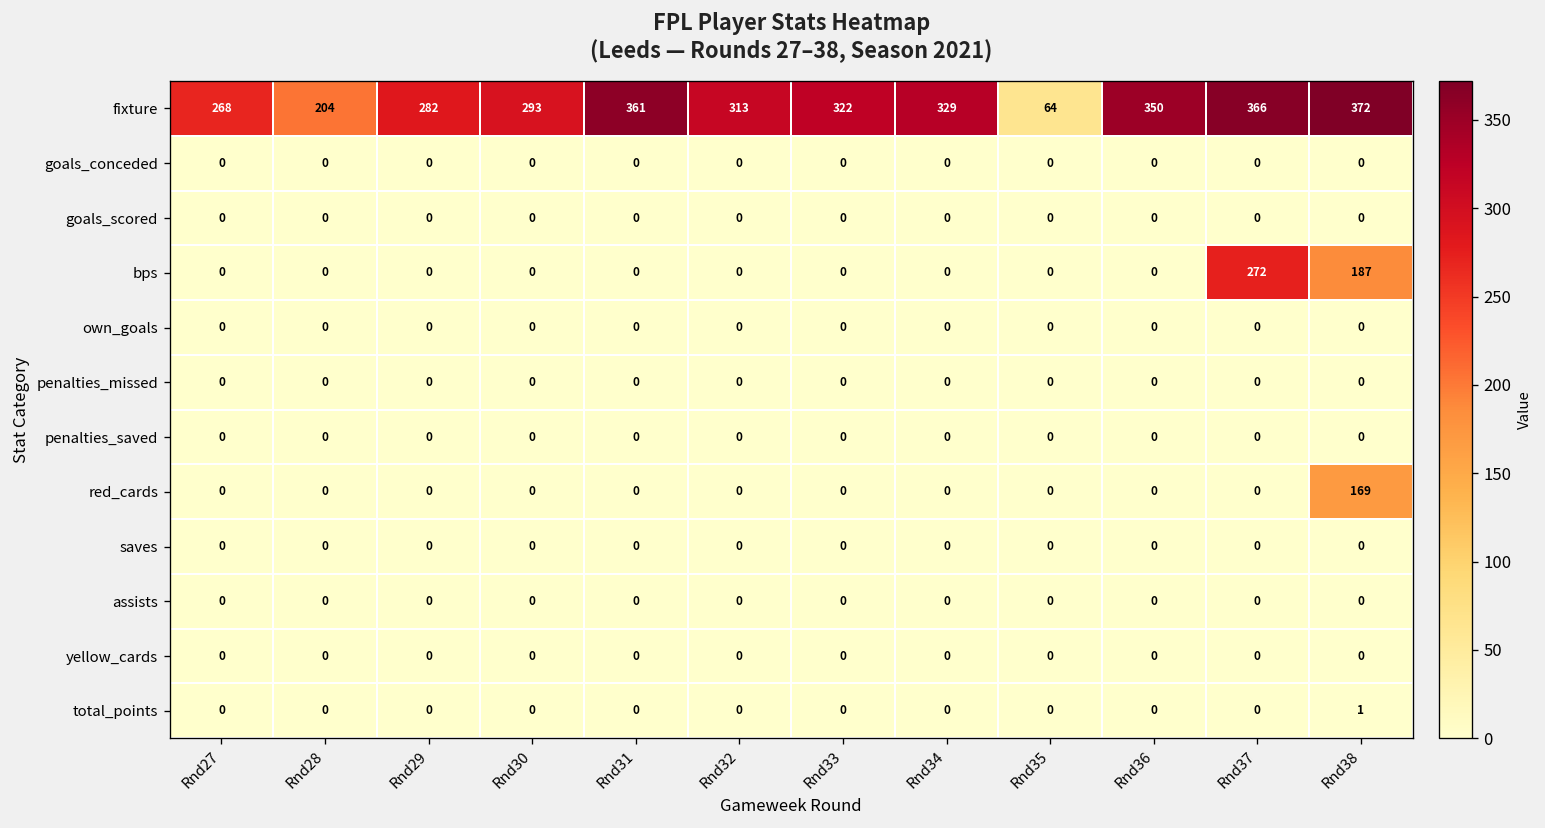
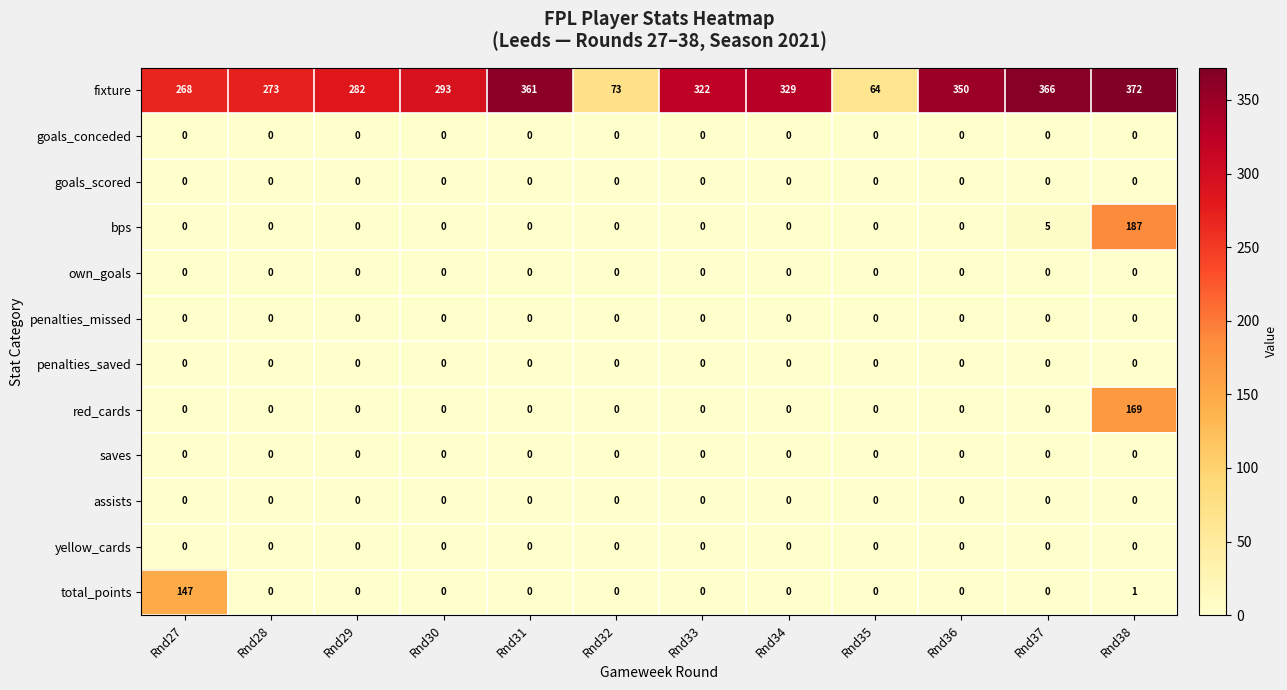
  {
    "fixture": {
      "Rnd27": 268,
-     "Rnd28": 204,
+     "Rnd28": 273,
      "Rnd29": 282,
      "Rnd30": 293,
      "Rnd31": 361,
-     "Rnd32": 313,
+     "Rnd32": 73,
      "Rnd33": 322,
      "Rnd34": 329,
      "Rnd35": 64,
      "Rnd36": 350,
      "Rnd37": 366,
      "Rnd38": 372
    },
    "goals_conceded": {
      "Rnd27": 0,
      "Rnd28": 0,
      "Rnd29": 0,
      "Rnd30": 0,
      "Rnd31": 0,
      "Rnd32": 0,
      "Rnd33": 0,
      "Rnd34": 0,
      "Rnd35": 0,
      "Rnd36": 0,
      "Rnd37": 0,
      "Rnd38": 0
    },
    "goals_scored": {
      "Rnd27": 0,
      "Rnd28": 0,
      "Rnd29": 0,
      "Rnd30": 0,
      "Rnd31": 0,
      "Rnd32": 0,
      "Rnd33": 0,
      "Rnd34": 0,
      "Rnd35": 0,
      "Rnd36": 0,
      "Rnd37": 0,
      "Rnd38": 0
    },
    "bps": {
      "Rnd27": 0,
      "Rnd28": 0,
      "Rnd29": 0,
      "Rnd30": 0,
      "Rnd31": 0,
      "Rnd32": 0,
      "Rnd33": 0,
      "Rnd34": 0,
      "Rnd35": 0,
      "Rnd36": 0,
-     "Rnd37": 272,
+     "Rnd37": 5,
      "Rnd38": 187
    },
    "own_goals": {
      "Rnd27": 0,
      "Rnd28": 0,
      "Rnd29": 0,
      "Rnd30": 0,
      "Rnd31": 0,
      "Rnd32": 0,
      "Rnd33": 0,
      "Rnd34": 0,
      "Rnd35": 0,
      "Rnd36": 0,
      "Rnd37": 0,
      "Rnd38": 0
    },
    "penalties_missed": {
      "Rnd27": 0,
      "Rnd28": 0,
      "Rnd29": 0,
      "Rnd30": 0,
      "Rnd31": 0,
      "Rnd32": 0,
      "Rnd33": 0,
      "Rnd34": 0,
      "Rnd35": 0,
      "Rnd36": 0,
      "Rnd37": 0,
      "Rnd38": 0
    },
    "penalties_saved": {
      "Rnd27": 0,
      "Rnd28": 0,
      "Rnd29": 0,
      "Rnd30": 0,
      "Rnd31": 0,
      "Rnd32": 0,
      "Rnd33": 0,
      "Rnd34": 0,
      "Rnd35": 0,
      "Rnd36": 0,
      "Rnd37": 0,
      "Rnd38": 0
    },
    "red_cards": {
      "Rnd27": 0,
      "Rnd28": 0,
      "Rnd29": 0,
      "Rnd30": 0,
      "Rnd31": 0,
      "Rnd32": 0,
      "Rnd33": 0,
      "Rnd34": 0,
      "Rnd35": 0,
      "Rnd36": 0,
      "Rnd37": 0,
      "Rnd38": 169
    },
    "saves": {
      "Rnd27": 0,
      "Rnd28": 0,
      "Rnd29": 0,
      "Rnd30": 0,
      "Rnd31": 0,
      "Rnd32": 0,
      "Rnd33": 0,
      "Rnd34": 0,
      "Rnd35": 0,
      "Rnd36": 0,
      "Rnd37": 0,
      "Rnd38": 0
    },
    "assists": {
      "Rnd27": 0,
      "Rnd28": 0,
      "Rnd29": 0,
      "Rnd30": 0,
      "Rnd31": 0,
      "Rnd32": 0,
      "Rnd33": 0,
      "Rnd34": 0,
      "Rnd35": 0,
      "Rnd36": 0,
      "Rnd37": 0,
      "Rnd38": 0
    },
    "yellow_cards": {
      "Rnd27": 0,
      "Rnd28": 0,
      "Rnd29": 0,
      "Rnd30": 0,
      "Rnd31": 0,
      "Rnd32": 0,
      "Rnd33": 0,
      "Rnd34": 0,
      "Rnd35": 0,
      "Rnd36": 0,
      "Rnd37": 0,
      "Rnd38": 0
    },
    "total_points": {
-     "Rnd27": 0,
+     "Rnd27": 147,
      "Rnd28": 0,
      "Rnd29": 0,
      "Rnd30": 0,
      "Rnd31": 0,
      "Rnd32": 0,
      "Rnd33": 0,
      "Rnd34": 0,
      "Rnd35": 0,
      "Rnd36": 0,
      "Rnd37": 0,
      "Rnd38": 1
    }
  }
